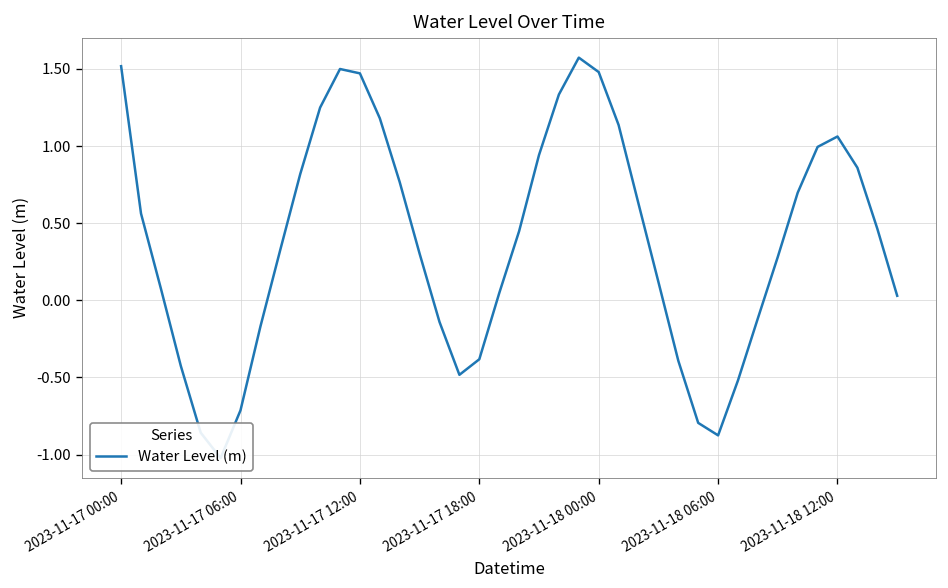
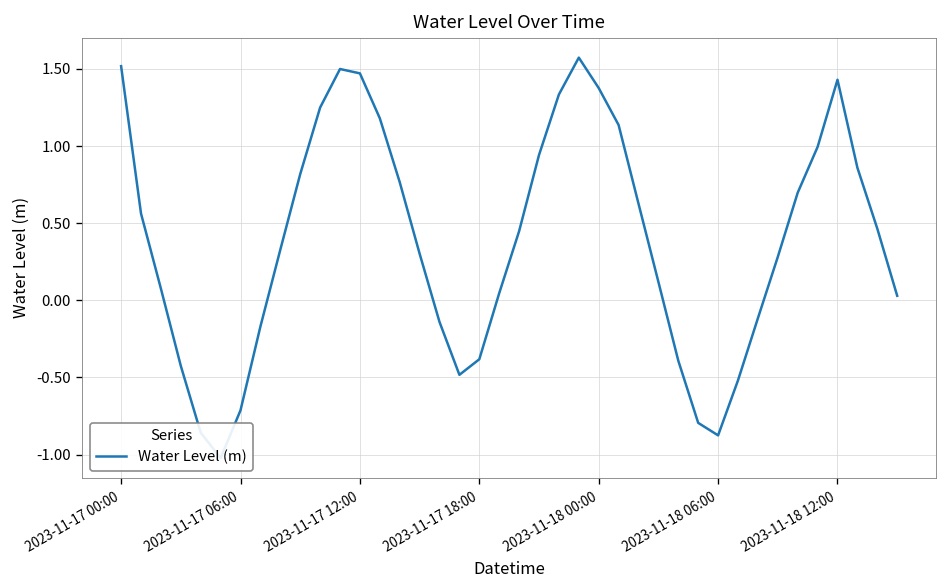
  {
    "2023-11-17 00:00": 1.52,
    "2023-11-17 06:00": -0.71,
    "2023-11-17 12:00": 1.47,
    "2023-11-17 18:00": -0.38,
-   "2023-11-18 00:00": 1.48,
+   "2023-11-18 00:00": 1.38,
    "2023-11-18 06:00": -0.88,
-   "2023-11-18 12:00": 1.06
+   "2023-11-18 12:00": 1.43
  }
